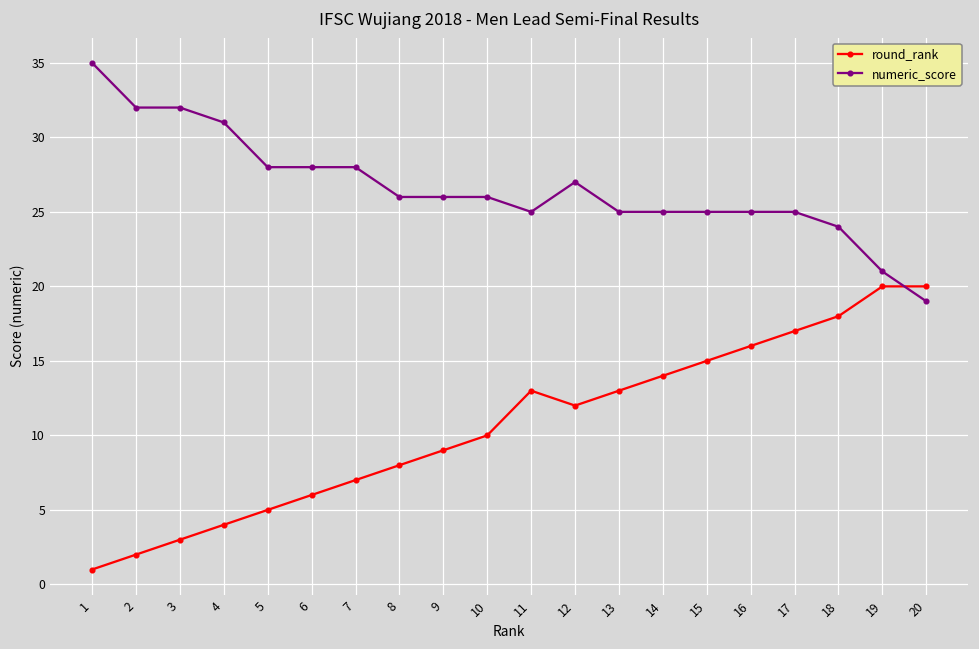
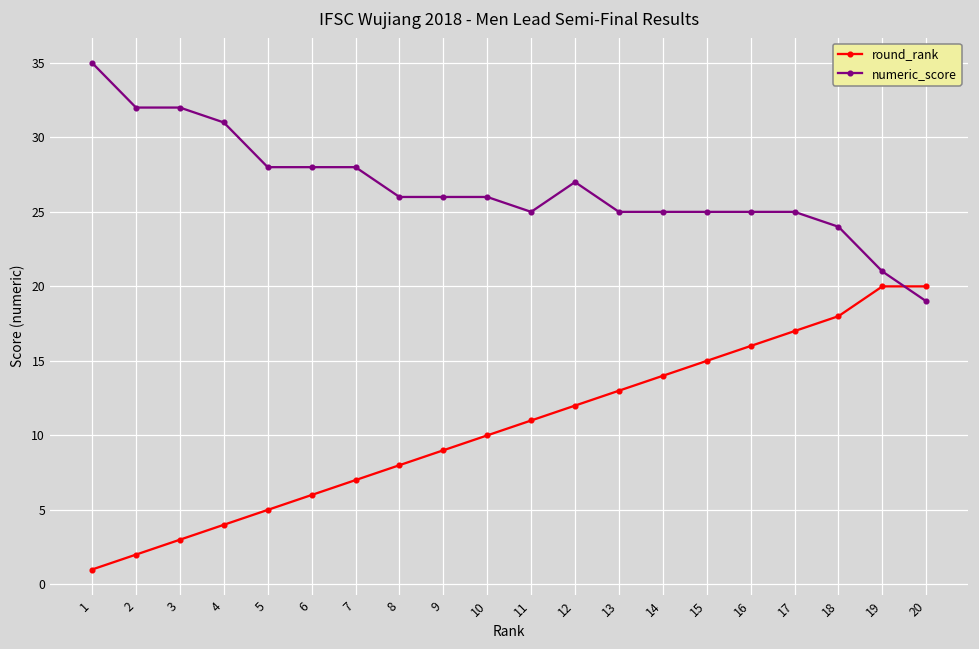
  {
    "round_rank": {
      "1": 1,
      "2": 2,
      "3": 3,
      "4": 4,
      "5": 5,
      "6": 6,
      "7": 7,
      "8": 8,
      "9": 9,
      "10": 10,
-     "11": 13,
+     "11": 11,
      "12": 12,
      "13": 13,
      "14": 14,
      "15": 15,
      "16": 16,
      "17": 17,
      "18": 18,
      "19": 20,
      "20": 20
    },
    "numeric_score": {
      "1": 35,
      "2": 32,
      "3": 32,
      "4": 31,
      "5": 28,
      "6": 28,
      "7": 28,
      "8": 26,
      "9": 26,
      "10": 26,
      "11": 25,
      "12": 27,
      "13": 25,
      "14": 25,
      "15": 25,
      "16": 25,
      "17": 25,
      "18": 24,
      "19": 21,
      "20": 19
    }
  }
